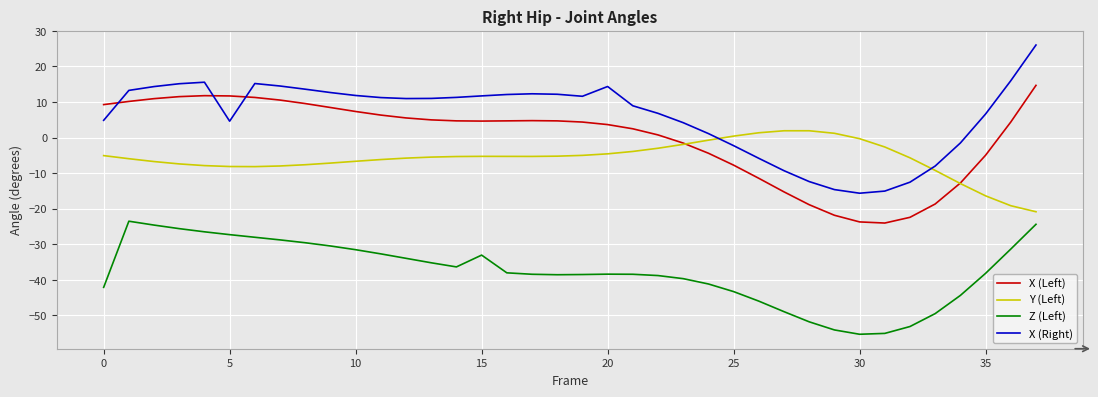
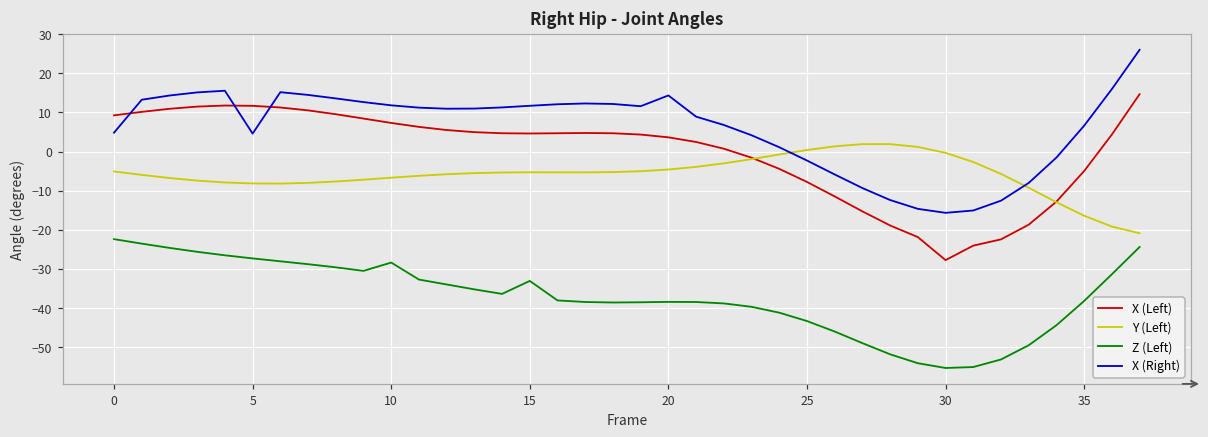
  {
    "X (Left)": {
      "0": 9,
      "5": 12,
      "10": 7,
      "15": 5,
      "20": 4,
      "25": -8,
-     "30": -24,
+     "30": -28,
      "35": -5
    },
    "Y (Left)": {
      "0": -5,
      "5": -8,
      "10": -7,
      "15": -5,
      "20": -5,
      "25": 0,
      "30": 0,
      "35": -16
    },
    "Z (Left)": {
-     "0": -42,
+     "0": -22,
      "5": -27,
-     "10": -32,
+     "10": -28,
      "15": -33,
      "20": -38,
      "25": -43,
      "30": -55,
      "35": -38
    },
    "X (Right)": {
      "0": 5,
      "5": 5,
      "10": 12,
      "15": 12,
      "20": 14,
      "25": -2,
      "30": -16,
      "35": 7
    }
  }
